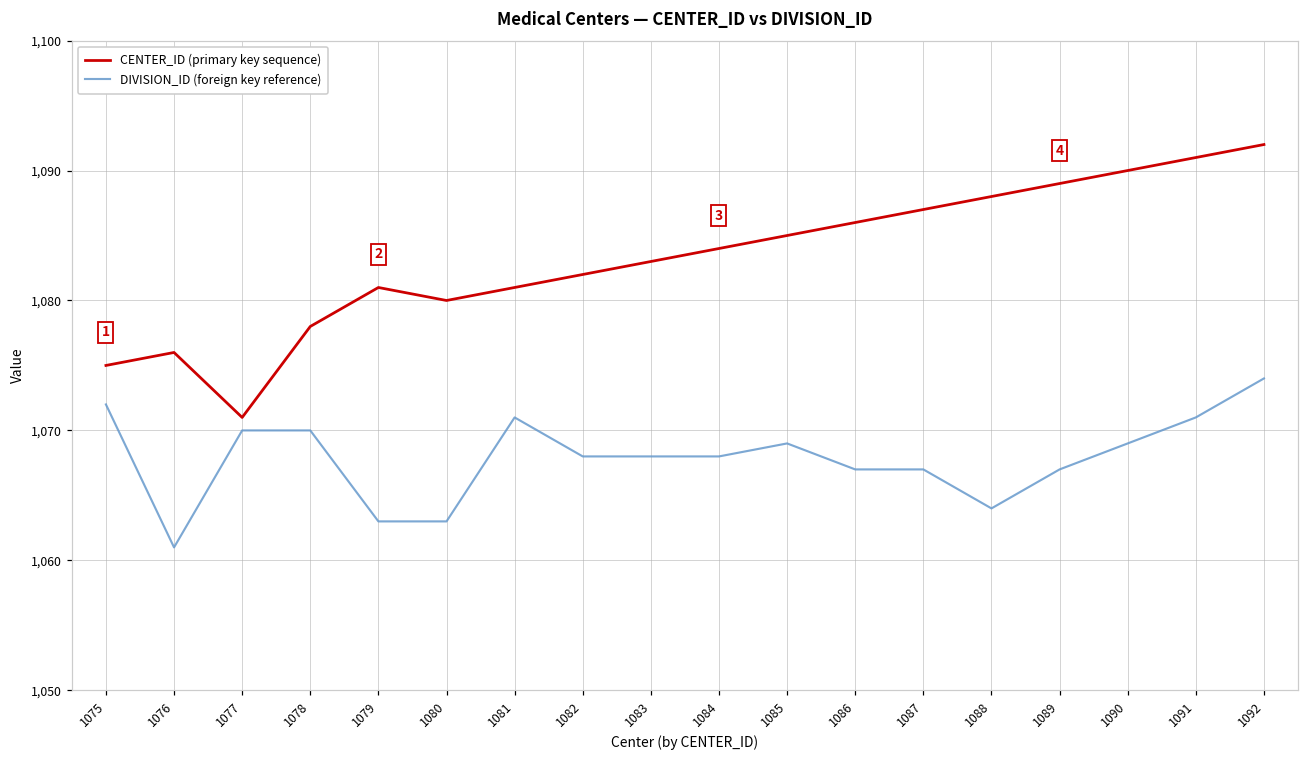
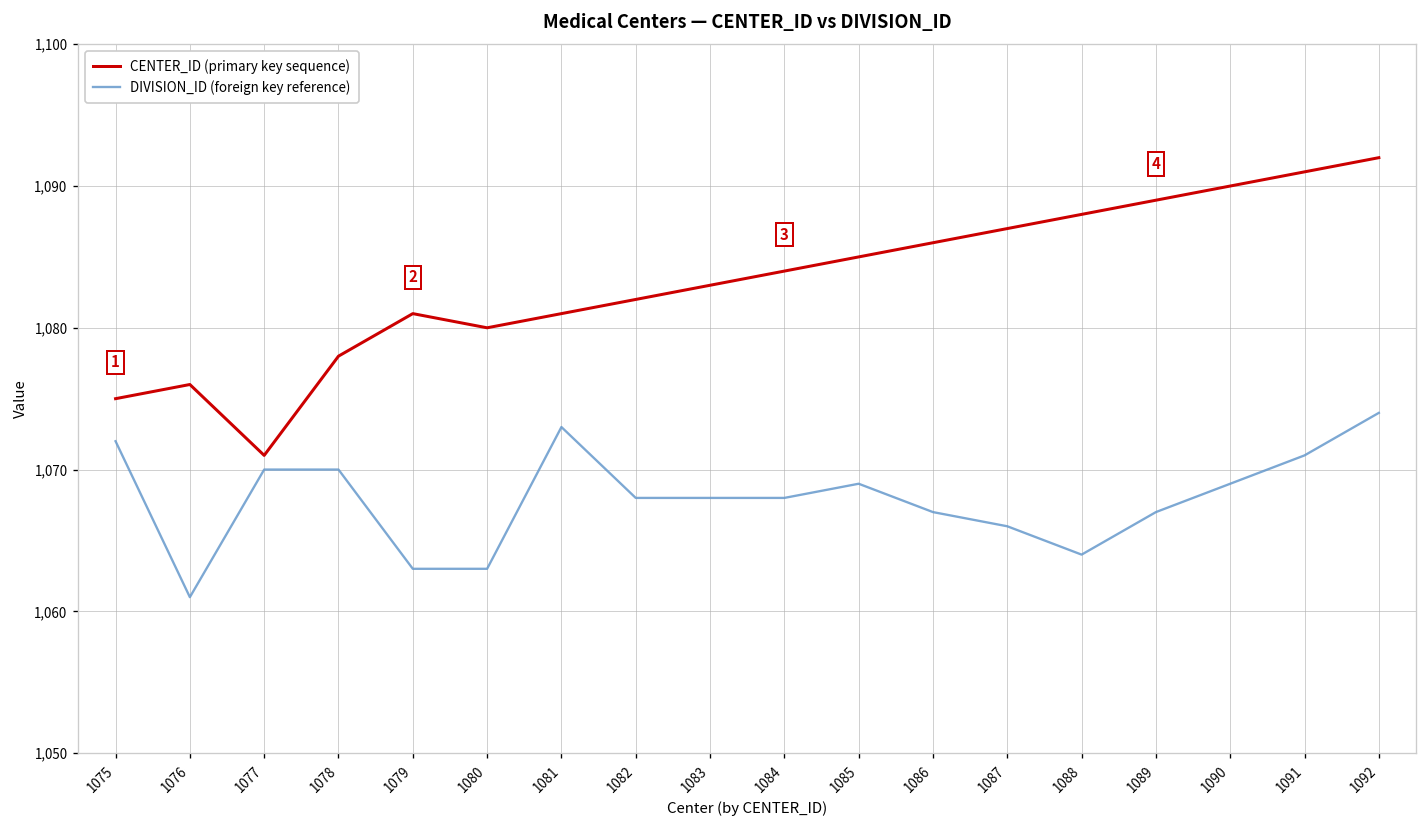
  {
    "CENTER_ID (primary key sequence)": {
      "1076": "1,076",
      "1077": "1,071",
      "1078": "1,078",
      "1080": "1,080",
      "1081": "1,081",
      "1082": "1,082",
      "1083": "1,083",
      "1085": "1,085",
      "1086": "1,086",
      "1087": "1,087",
      "1088": "1,088",
      "1090": "1,090",
      "1091": "1,091",
      "1092": "1,092"
    },
    "DIVISION_ID (foreign key reference)": {
      "1075": "1,072",
      "1076": "1,061",
      "1077": "1,070",
      "1078": "1,070",
      "1079": "1,063",
      "1080": "1,063",
-     "1081": "1,071",
+     "1081": "1,073",
      "1082": "1,068",
      "1083": "1,068",
      "1084": "1,068",
      "1085": "1,069",
      "1086": "1,067",
-     "1087": "1,067",
+     "1087": "1,066",
      "1088": "1,064",
      "1089": "1,067",
      "1090": "1,069",
      "1091": "1,071",
      "1092": "1,074"
    }
  }
